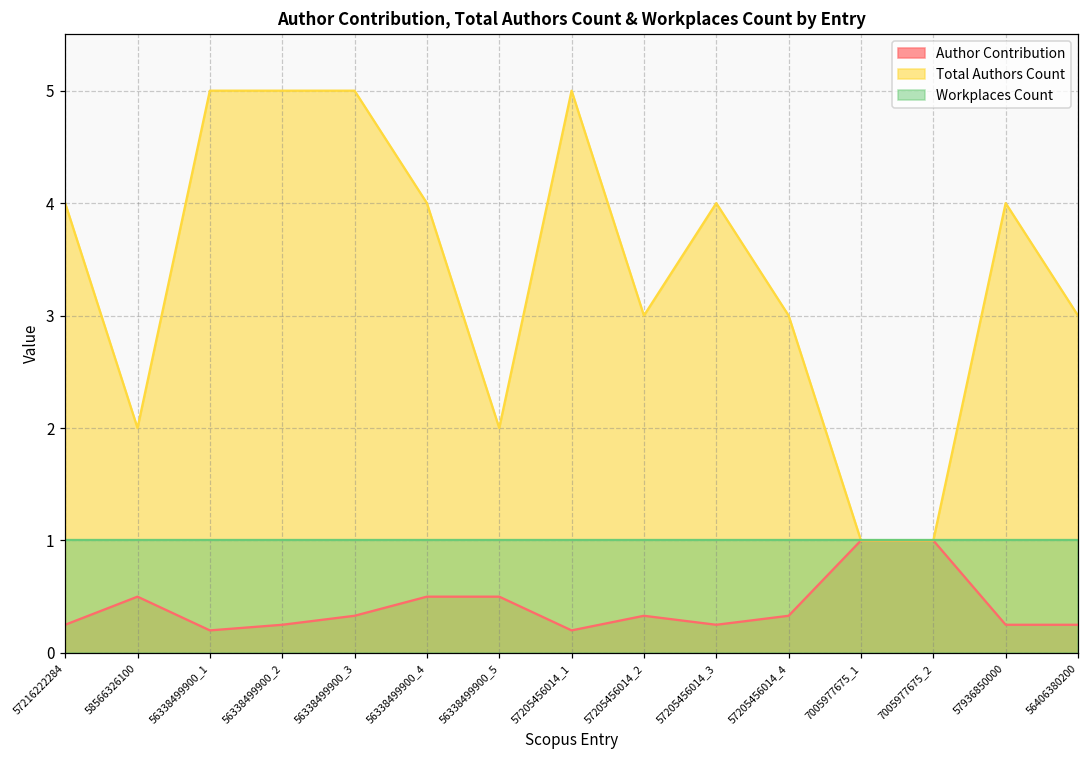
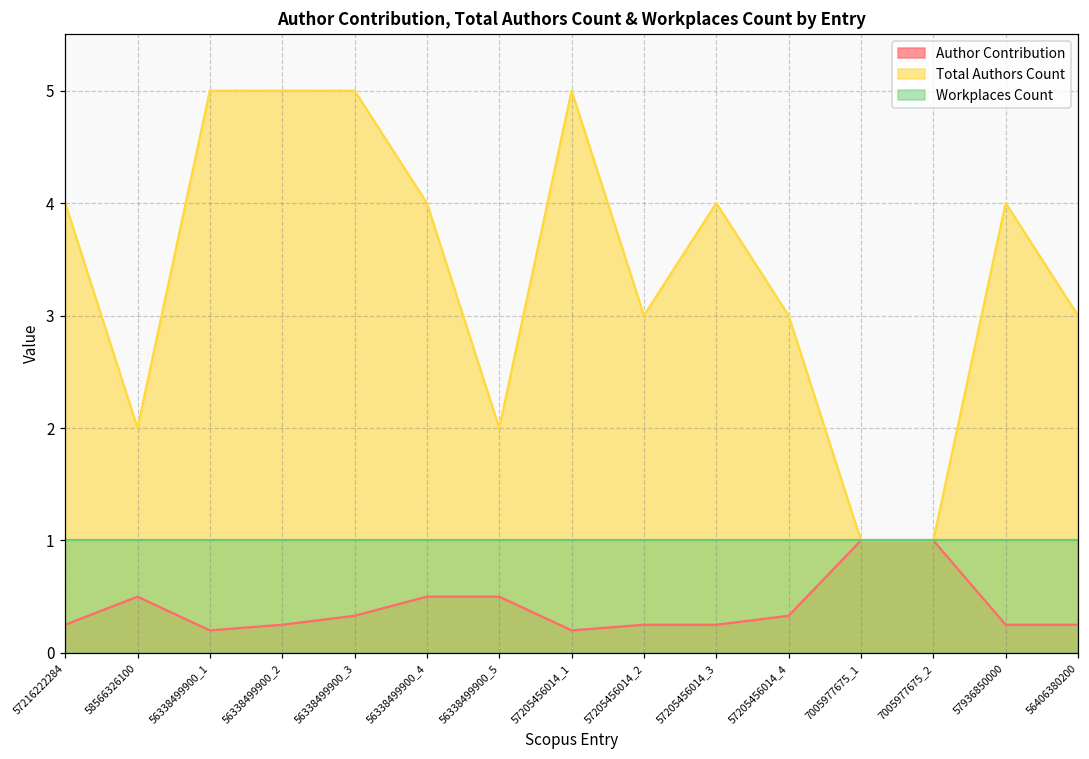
  {
    "Author Contribution": {
      "57216222284": 0.25,
      "58566326100": 0.50,
      "56338499900_1": 0.20,
      "56338499900_2": 0.25,
      "56338499900_3": 0.33,
      "56338499900_4": 0.50,
      "56338499900_5": 0.50,
      "57205456014_1": 0.20,
-     "57205456014_2": 0.33,
+     "57205456014_2": 0.25,
      "57205456014_3": 0.25,
      "57205456014_4": 0.33,
      "57936850000": 0.25,
      "56406380200": 0.25
    },
    "Total Authors Count": {
      "57216222284": 4.00,
      "58566326100": 2.00,
      "56338499900_1": 5.00,
      "56338499900_2": 5.00,
      "56338499900_3": 5.00,
      "56338499900_4": 4.00,
      "56338499900_5": 2.00,
      "57205456014_1": 5.00,
      "57205456014_2": 3.00,
      "57205456014_3": 4.00,
      "57205456014_4": 3.00,
      "57936850000": 4.00,
      "56406380200": 3.00
    },
    "Workplaces Count": {
      "57216222284": 1.00,
      "58566326100": 1.00,
      "56338499900_1": 1.00,
      "56338499900_2": 1.00,
      "56338499900_3": 1.00,
      "56338499900_4": 1.00,
      "56338499900_5": 1.00,
      "57205456014_1": 1.00,
      "57205456014_2": 1.00,
      "57205456014_3": 1.00,
      "57205456014_4": 1.00,
      "57936850000": 1.00,
      "56406380200": 1.00
    }
  }
